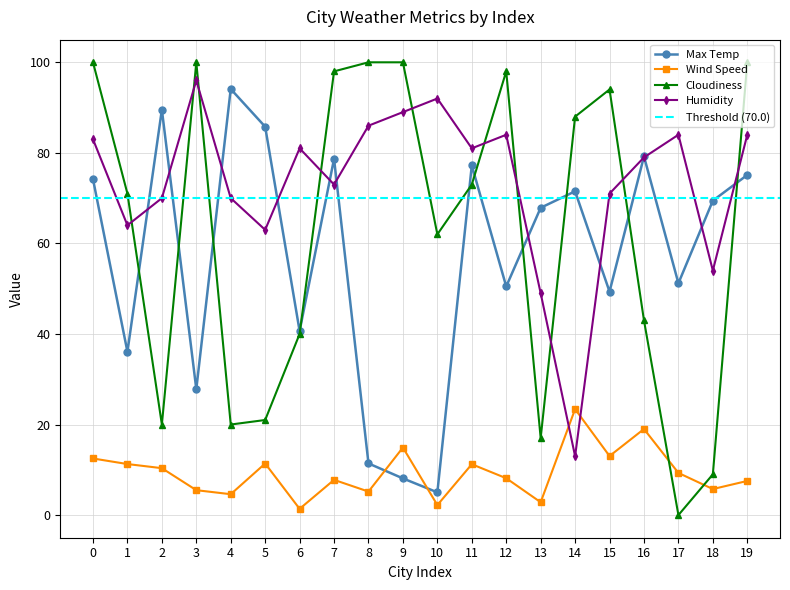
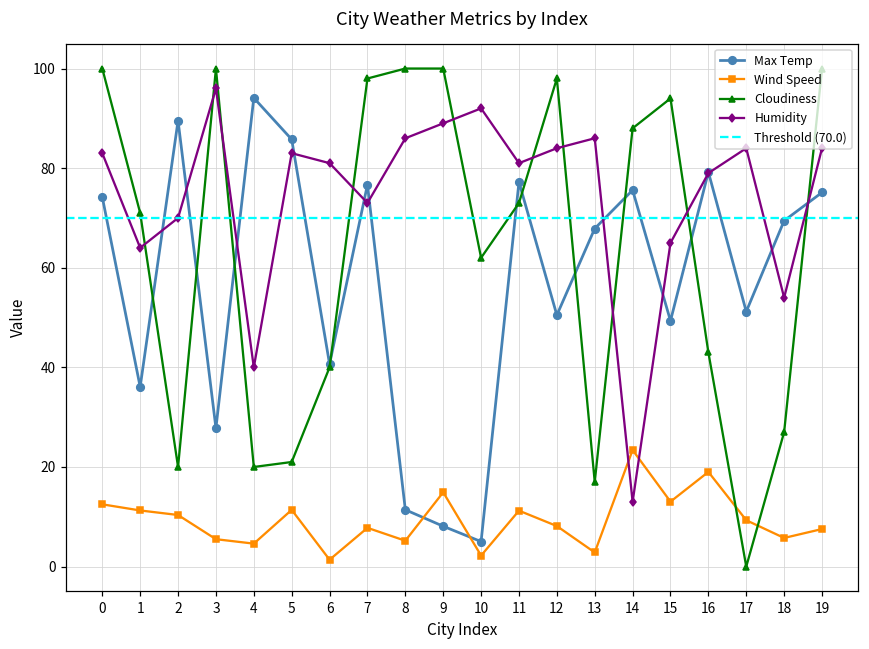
  {
    "Max Temp": {
      "0": 74,
      "1": 36,
      "2": 90,
      "3": 28,
      "4": 94,
      "5": 86,
      "6": 41,
-     "7": 79,
+     "7": 77,
      "8": 11,
      "9": 8,
      "10": 5,
      "11": 77,
      "12": 50,
      "13": 68,
-     "14": 72,
+     "14": 76,
      "15": 49,
      "17": 51,
      "18": 69,
      "19": 75
    },
    "Wind Speed": {
      "0": 13,
      "1": 11,
      "2": 10,
      "3": 6,
      "4": 5,
      "5": 11,
      "6": 1,
      "7": 8,
      "8": 5,
      "9": 15,
      "10": 2,
      "11": 11,
      "12": 8,
      "13": 3,
      "14": 23,
      "15": 13,
      "16": 19,
      "17": 9,
      "18": 6,
      "19": 8
    },
    "Cloudiness": {
      "0": 100,
      "1": 71,
      "2": 20,
      "3": 100,
      "4": 20,
      "5": 21,
      "6": 40,
      "7": 98,
      "8": 100,
      "9": 100,
      "10": 62,
      "11": 73,
      "12": 98,
      "13": 17,
      "14": 88,
      "15": 94,
      "16": 43,
      "17": 0,
-     "18": 9
+     "18": 27
    },
    "Humidity": {
      "0": 83,
      "1": 64,
      "2": 70,
      "3": 96,
-     "4": 70,
-     "5": 63,
+     "4": 40,
+     "5": 83,
      "6": 81,
      "7": 73,
      "8": 86,
      "9": 89,
      "10": 92,
      "11": 81,
      "12": 84,
-     "13": 49,
+     "13": 86,
      "14": 13,
-     "15": 71,
+     "15": 65,
      "17": 84,
      "18": 54,
      "19": 84
    }
  }
